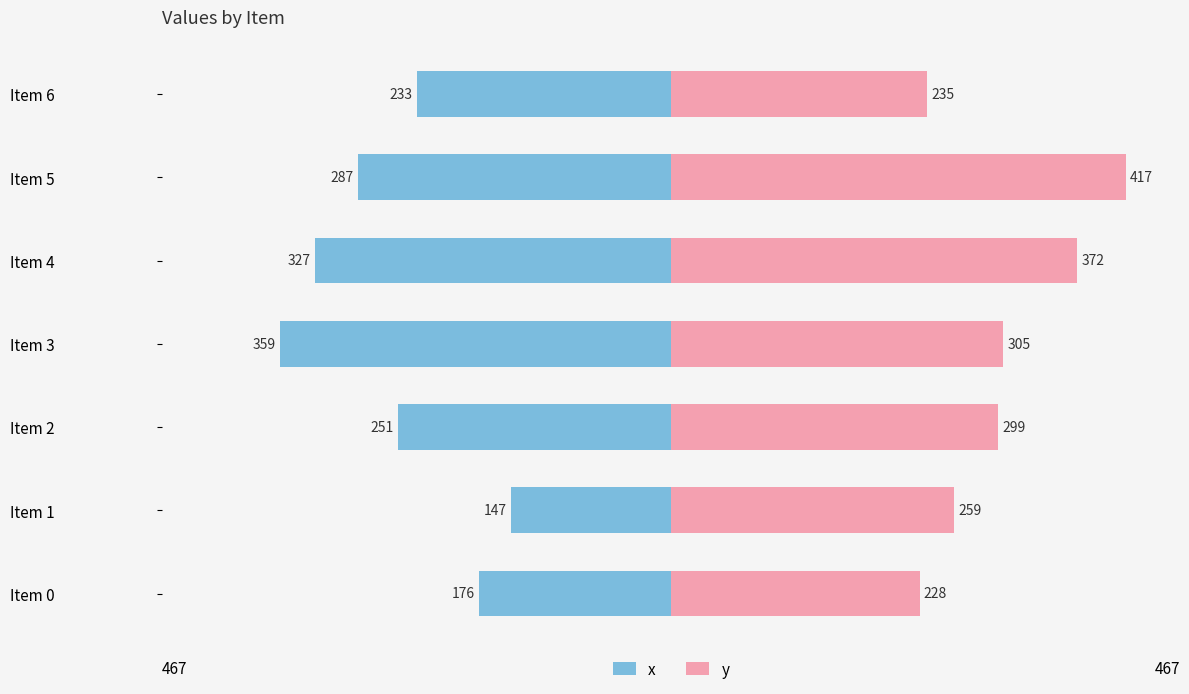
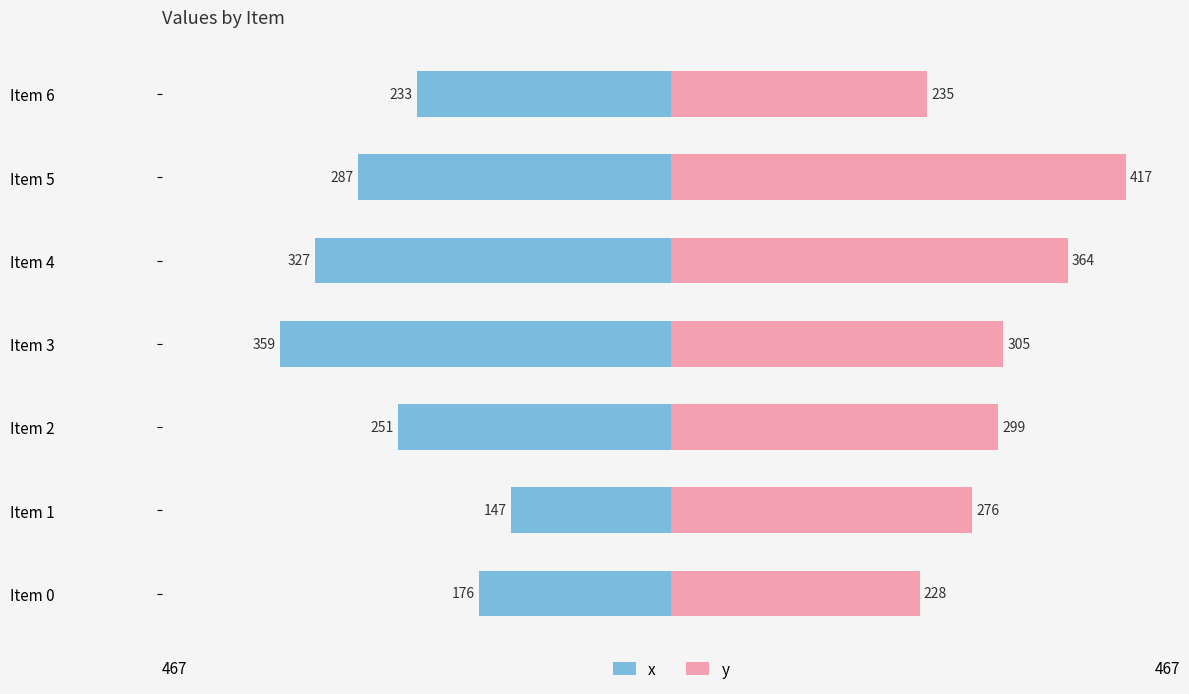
  {
    "y": {
      "Item 6": 235,
      "Item 5": 417,
-     "Item 4": 372,
+     "Item 4": 364,
      "Item 3": 305,
-     "Item 1": 259,
+     "Item 1": 276,
      "Item 0": 228
    }
  }
